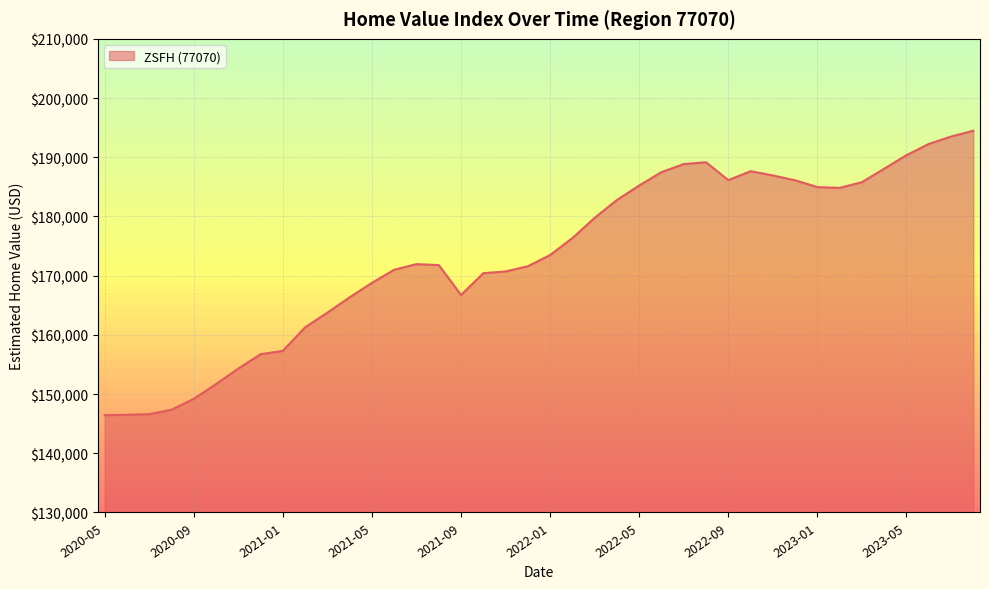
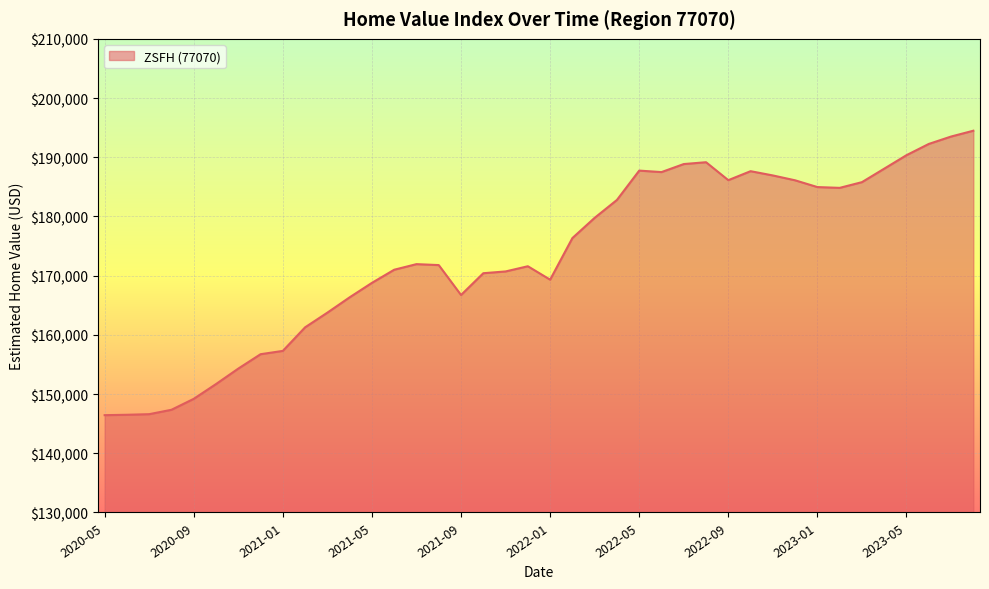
  {
    "2020-05": "$146,000",
    "2020-09": "$149,000",
    "2021-01": "$157,000",
    "2021-05": "$169,000",
    "2021-09": "$167,000",
-   "2022-01": "$173,000",
-   "2022-05": "$185,000",
+   "2022-01": "$169,000",
+   "2022-05": "$188,000",
    "2022-09": "$186,000",
    "2023-01": "$185,000",
    "2023-05": "$190,000"
  }
